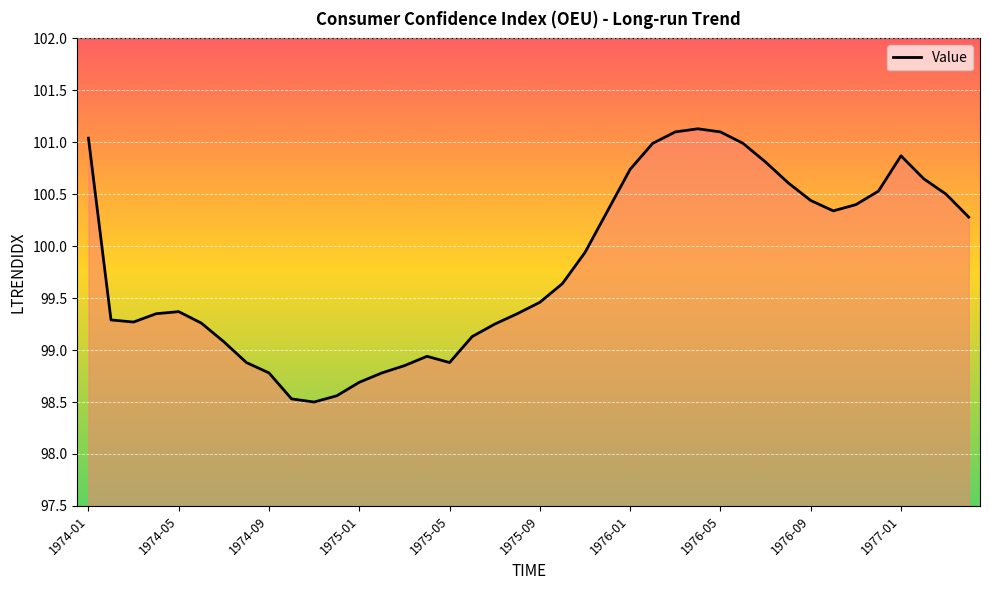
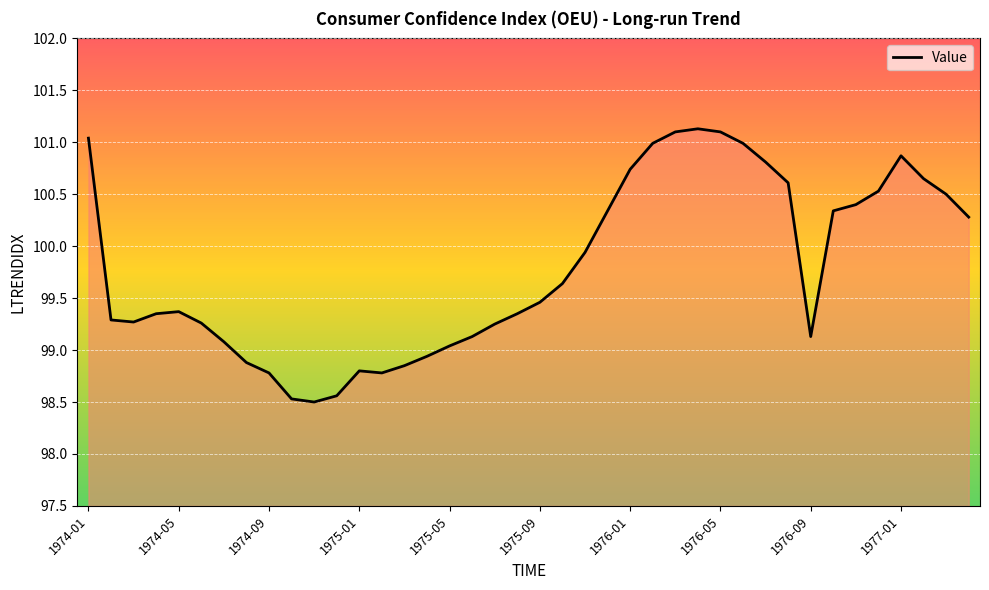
  {
    "1974-01": 101.04,
    "1974-05": 99.37,
    "1974-09": 98.78,
-   "1975-01": 98.69,
-   "1975-05": 98.88,
+   "1975-01": 98.80,
+   "1975-05": 99.04,
    "1975-09": 99.46,
    "1976-01": 100.74,
    "1976-05": 101.10,
-   "1976-09": 100.44,
+   "1976-09": 99.13,
    "1977-01": 100.87
  }
